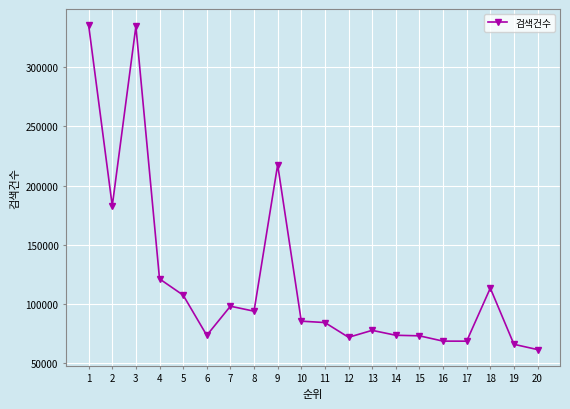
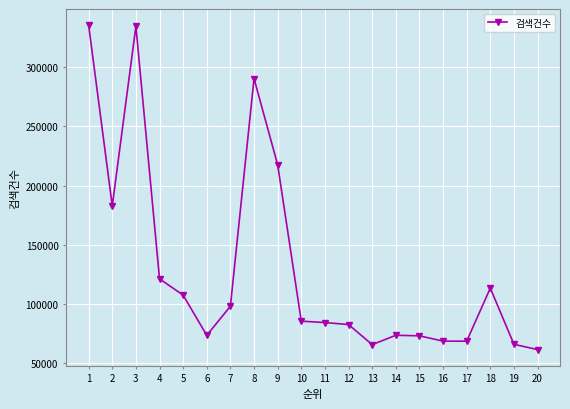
  {
    "1": 335000,
    "2": 183000,
    "3": 334000,
    "4": 121000,
    "5": 108000,
    "6": 74000,
    "7": 98000,
-   "8": 94000,
+   "8": 290000,
    "9": 218000,
    "10": 86000,
    "11": 84000,
-   "12": 72000,
-   "13": 78000,
+   "12": 83000,
+   "13": 66000,
    "14": 74000,
    "15": 73000,
    "16": 69000,
    "17": 69000,
    "18": 113000,
    "19": 66000,
    "20": 62000
  }
